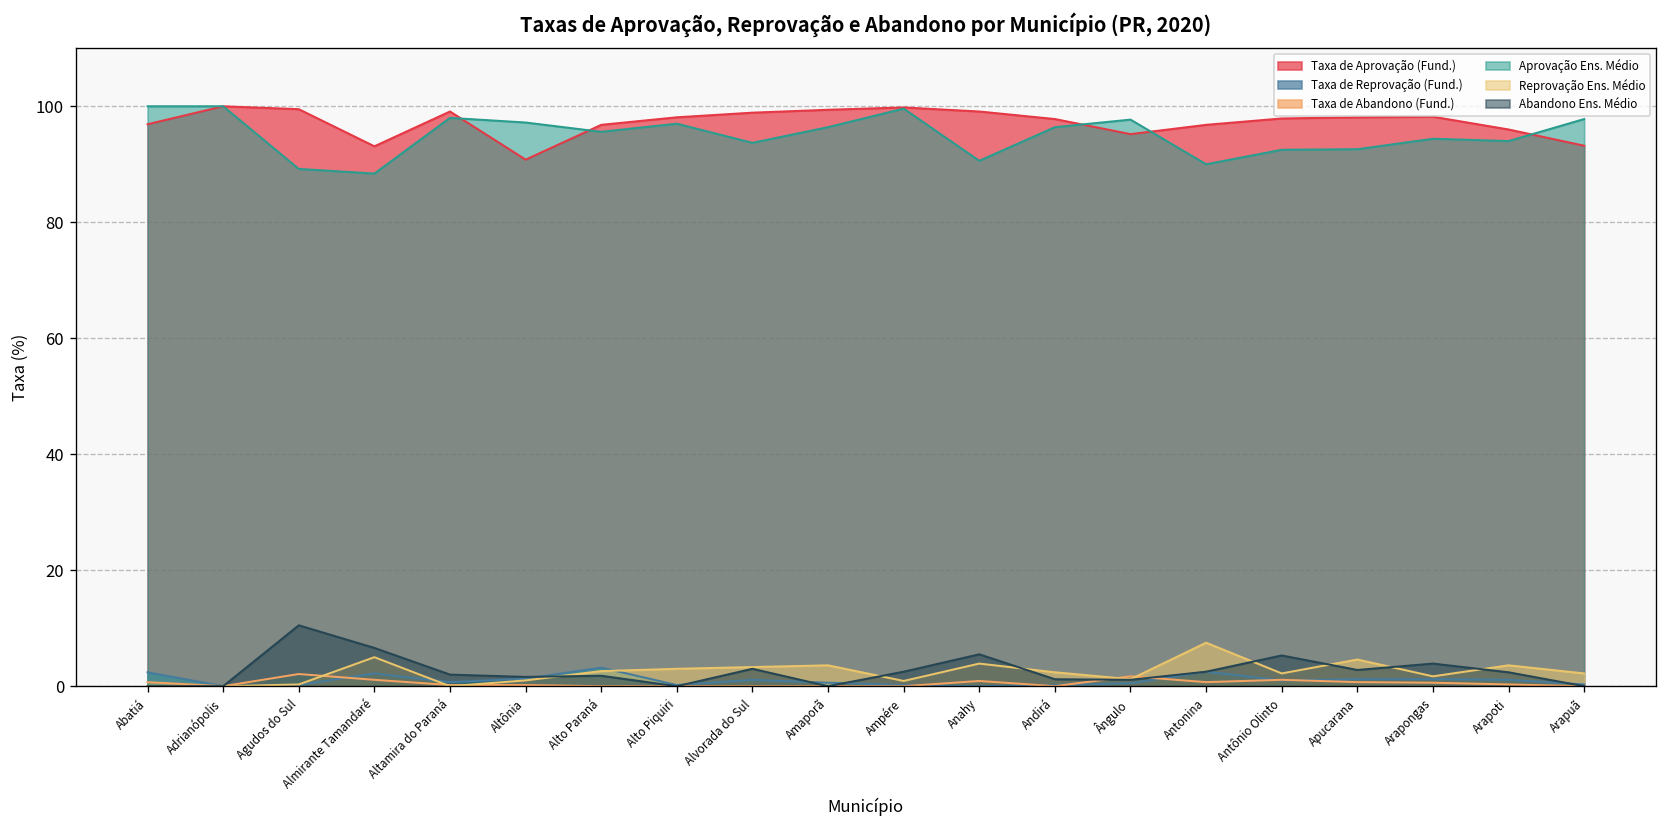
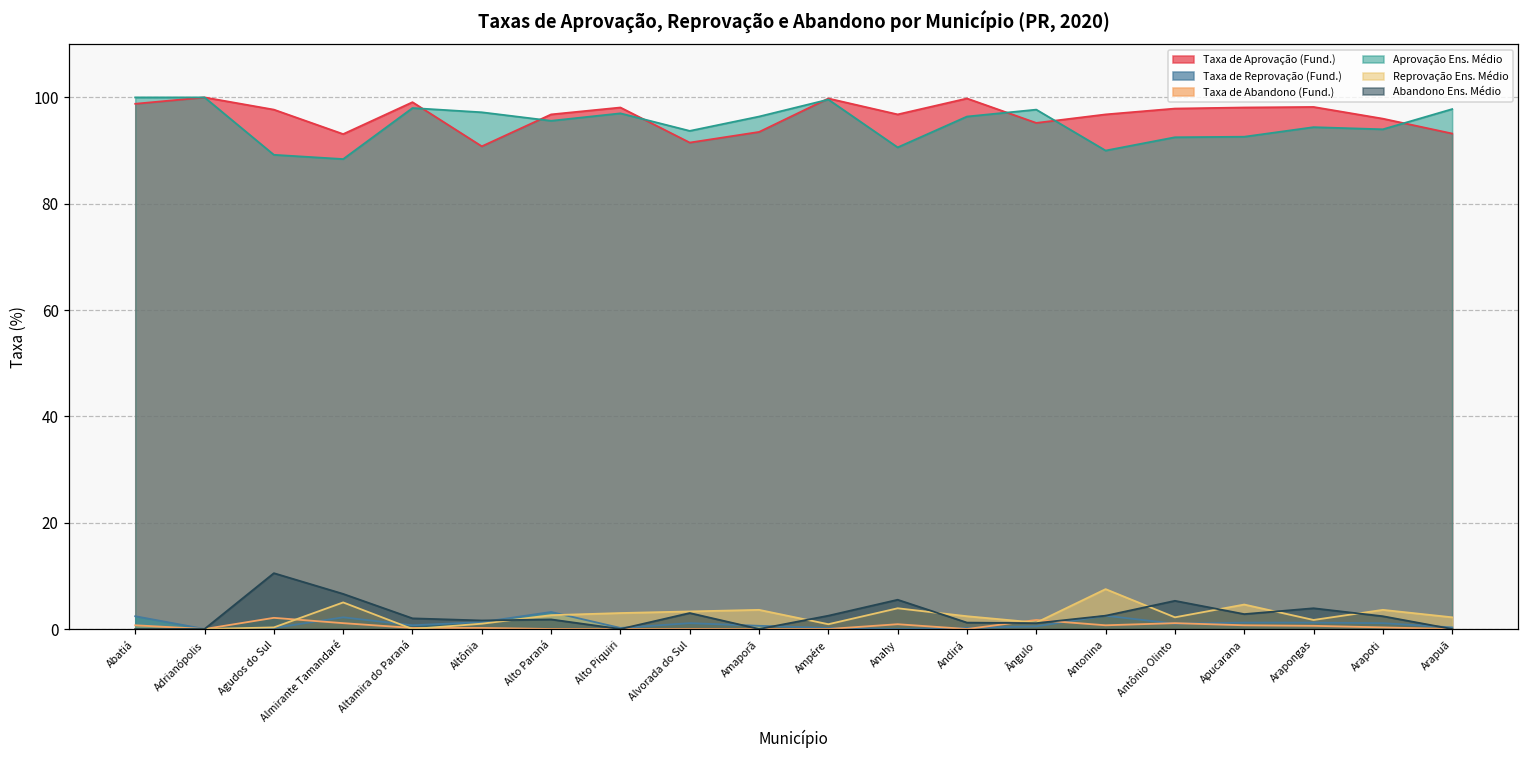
  {
    "Taxa de Aprovação (Fund.)": {
-     "Abatiá": 97,
-     "Agudos do Sul": 100,
+     "Abatiá": 99,
+     "Agudos do Sul": 98,
      "Almirante Tamandaré": 93,
      "Altamira do Paraná": 99,
      "Altônia": 91,
      "Alto Paraná": 97,
      "Alto Piquiri": 98,
-     "Alvorada do Sul": 99,
-     "Amaporã": 99,
-     "Anahy": 99,
-     "Andirá": 98,
+     "Alvorada do Sul": 92,
+     "Amaporã": 94,
+     "Anahy": 97,
+     "Andirá": 100,
      "Ângulo": 95,
      "Antonina": 97,
      "Antônio Olinto": 98,
      "Apucarana": 98,
      "Arapongas": 98,
      "Arapoti": 96,
      "Arapuã": 93
    }
  }
